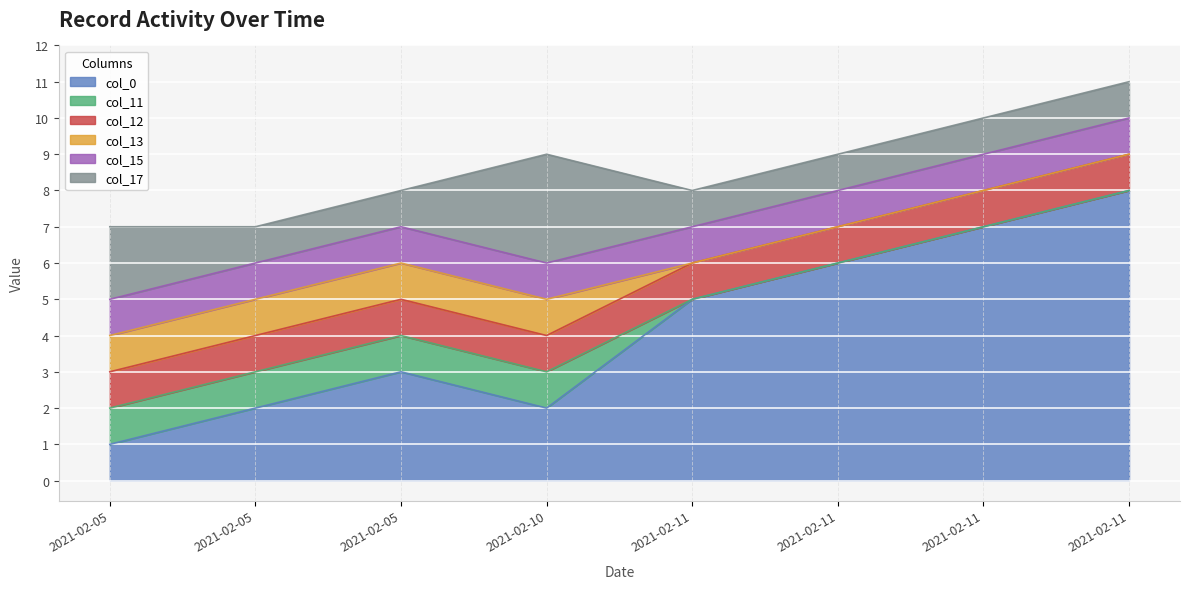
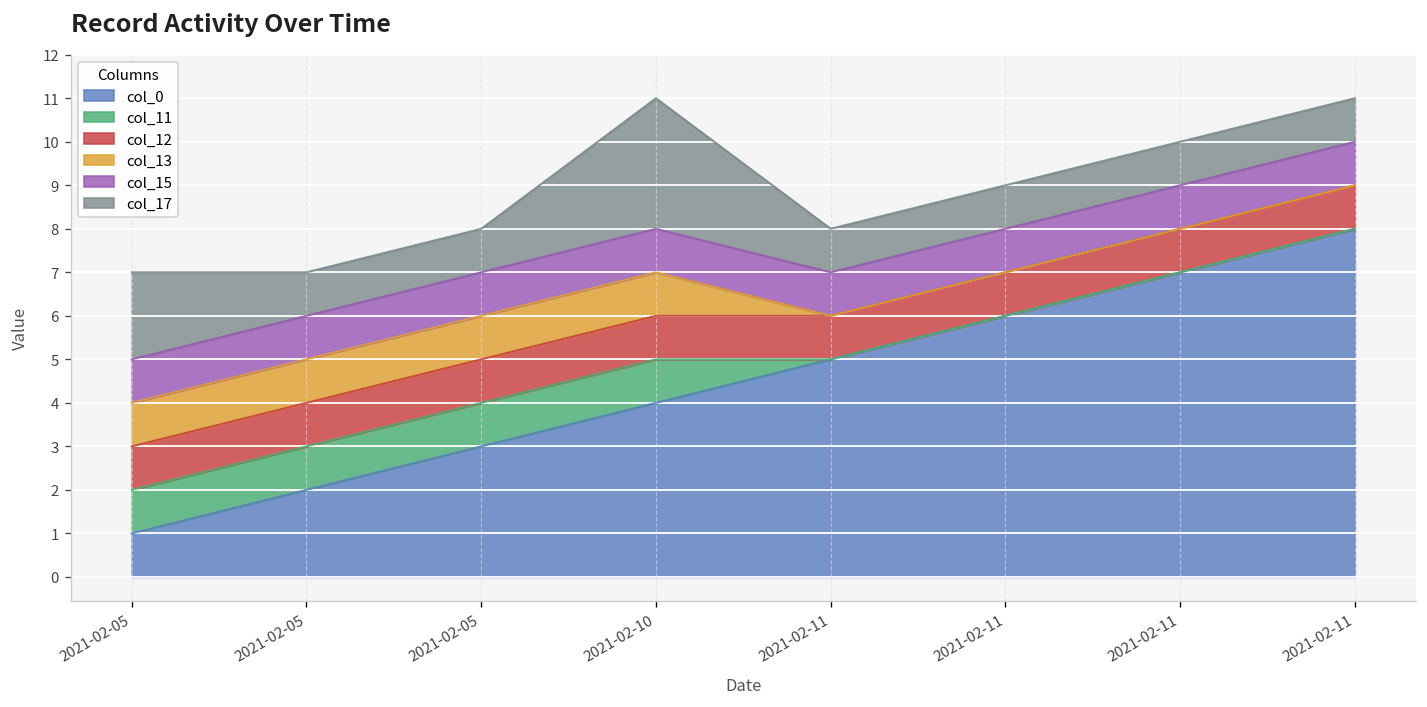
  {
    "col_0": {
-     "2021-02-10": 2
+     "2021-02-10": 4
    },
    "col_12": {
      "2021-02-10": 1
    },
    "col_13": {
      "2021-02-10": 1
    },
    "col_15": {
      "2021-02-10": 1
    },
    "col_17": {
      "2021-02-10": 3
    }
  }
